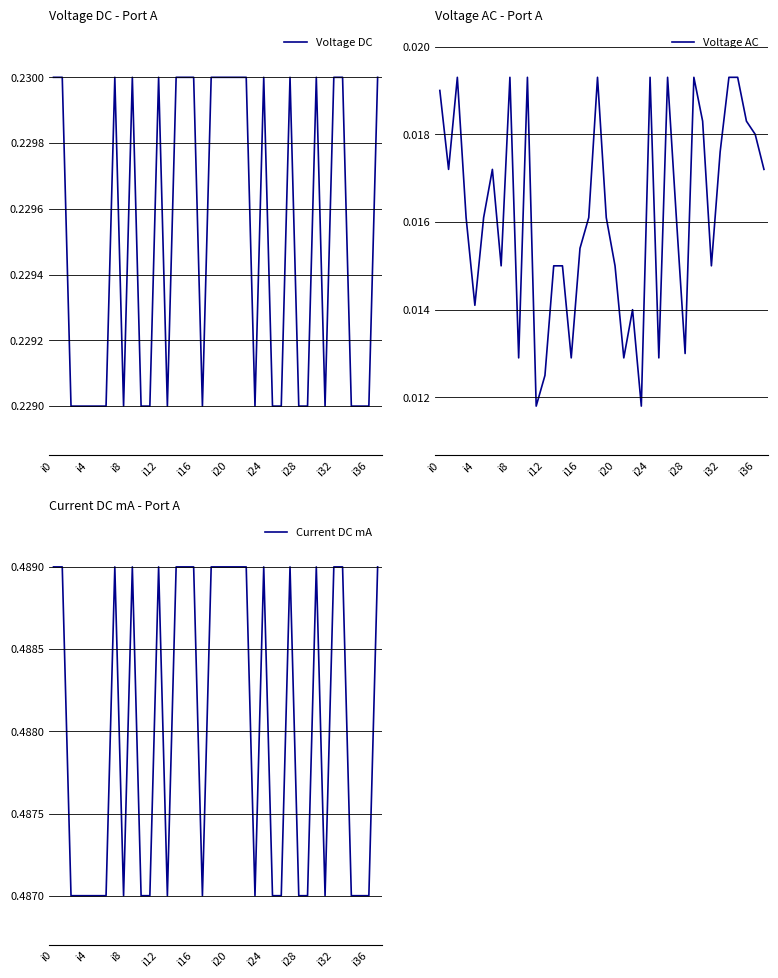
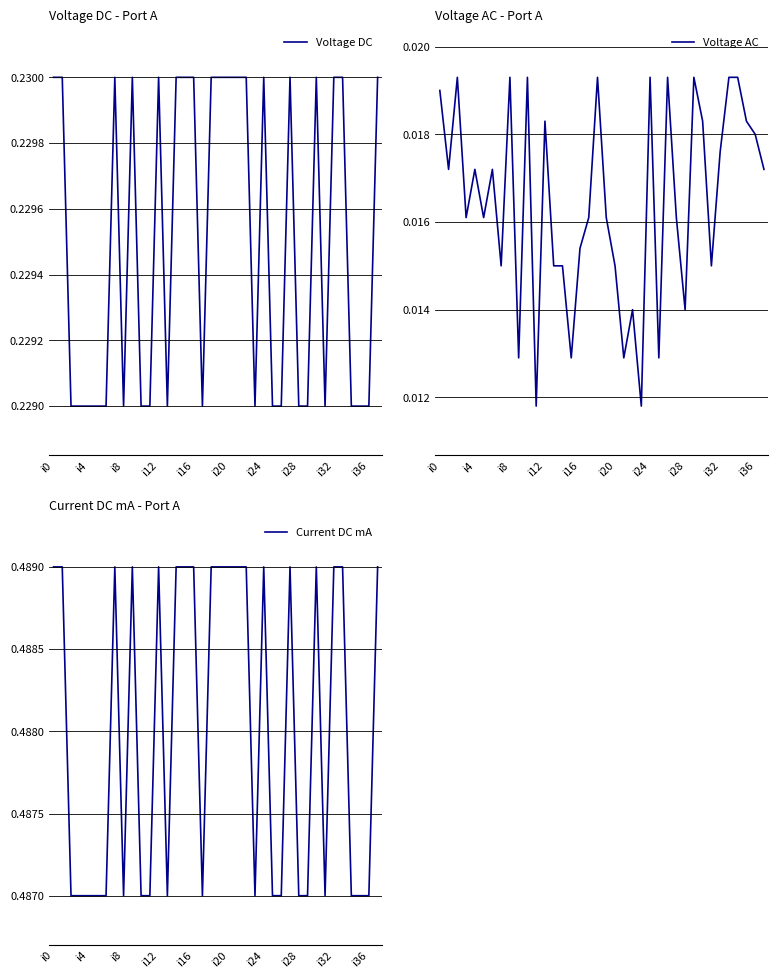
  {
    "Voltage DC - Port A": {
      "i0": 0.23000,
      "i4": 0.22900,
      "i8": 0.22900,
      "i12": 0.23000,
      "i16": 0.23000,
      "i20": 0.23000,
      "i24": 0.23000,
      "i28": 0.22900,
      "i32": 0.23000,
      "i36": 0.22900
    },
    "Voltage AC - Port A": {
      "i0": 0.0190,
-     "i4": 0.0141,
+     "i4": 0.0172,
      "i8": 0.0193,
-     "i12": 0.0125,
+     "i12": 0.0183,
      "i16": 0.0154,
      "i20": 0.0150,
      "i24": 0.0193,
-     "i28": 0.013,
+     "i28": 0.014,
      "i32": 0.0176,
      "i36": 0.0180
    },
    "Current DC mA - Port A": {
      "i0": 0.48900,
      "i4": 0.48700,
      "i8": 0.48700,
      "i12": 0.48900,
      "i16": 0.48900,
      "i20": 0.48900,
      "i24": 0.48900,
      "i28": 0.48700,
      "i32": 0.48900,
      "i36": 0.48700
    }
  }
